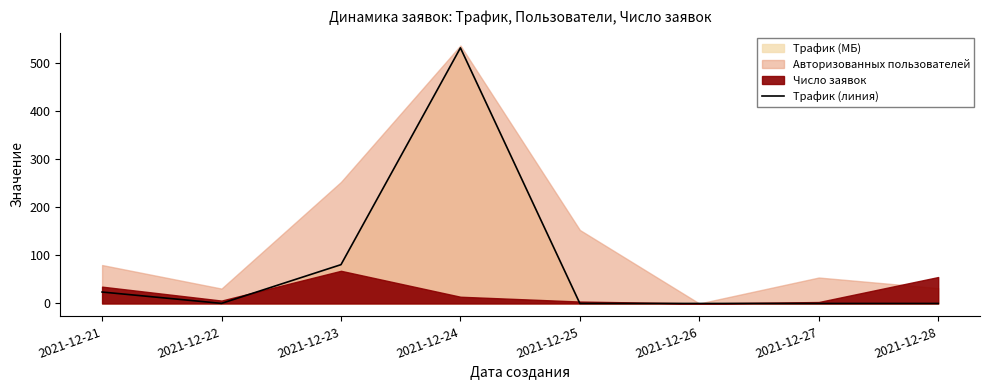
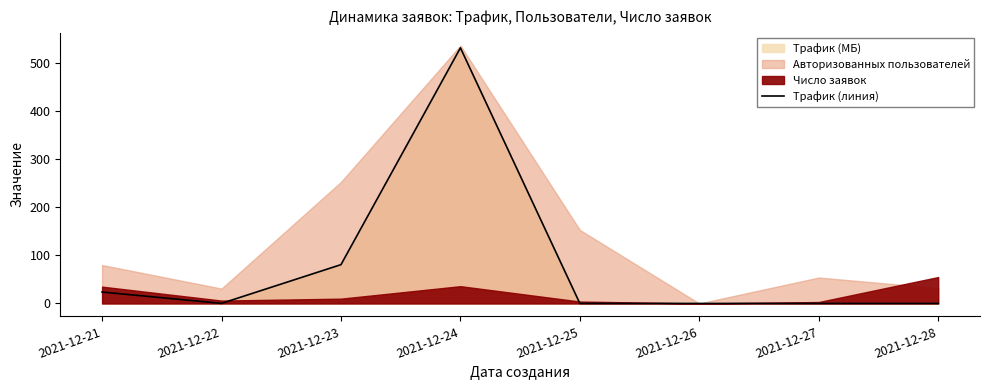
  {
    "Число заявок": {
      "2021-12-21": 40,
      "2021-12-22": 10,
-     "2021-12-23": 70,
-     "2021-12-24": 10,
+     "2021-12-23": 10,
+     "2021-12-24": 40,
      "2021-12-28": 60
    }
  }
